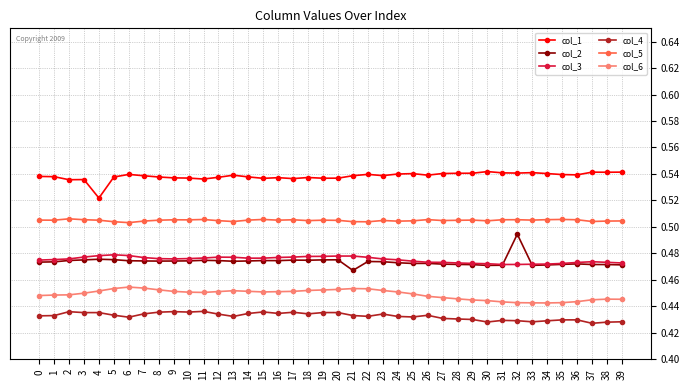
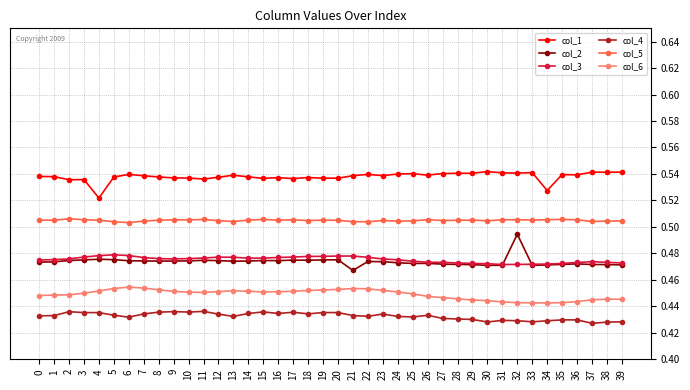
  {
    "col_1": {
      "0": 0.538,
      "1": 0.538,
      "2": 0.536,
      "3": 0.536,
      "4": 0.522,
      "5": 0.538,
      "6": 0.540,
      "7": 0.539,
      "8": 0.538,
      "9": 0.537,
      "10": 0.537,
      "11": 0.536,
      "12": 0.537,
      "13": 0.539,
      "14": 0.538,
      "15": 0.537,
      "16": 0.537,
      "17": 0.536,
      "18": 0.537,
      "19": 0.537,
      "20": 0.537,
      "21": 0.539,
      "22": 0.540,
      "23": 0.539,
      "24": 0.540,
      "25": 0.540,
      "26": 0.539,
      "27": 0.540,
      "28": 0.540,
      "29": 0.541,
      "30": 0.542,
      "31": 0.541,
      "32": 0.541,
      "33": 0.541,
-     "34": 0.540,
+     "34": 0.527,
      "35": 0.540,
      "36": 0.539,
      "37": 0.541,
      "38": 0.541,
      "39": 0.541
    },
    "col_2": {
      "3": 0.475,
      "4": 0.476,
      "5": 0.475,
      "6": 0.474,
      "7": 0.474,
      "12": 0.475,
      "13": 0.474,
      "14": 0.474,
      "16": 0.475,
      "17": 0.475,
      "18": 0.475,
      "19": 0.475,
      "20": 0.475,
      "21": 0.467,
      "22": 0.474,
      "23": 0.474,
      "24": 0.473,
      "32": 0.494,
      "37": 0.472
    }
  }
